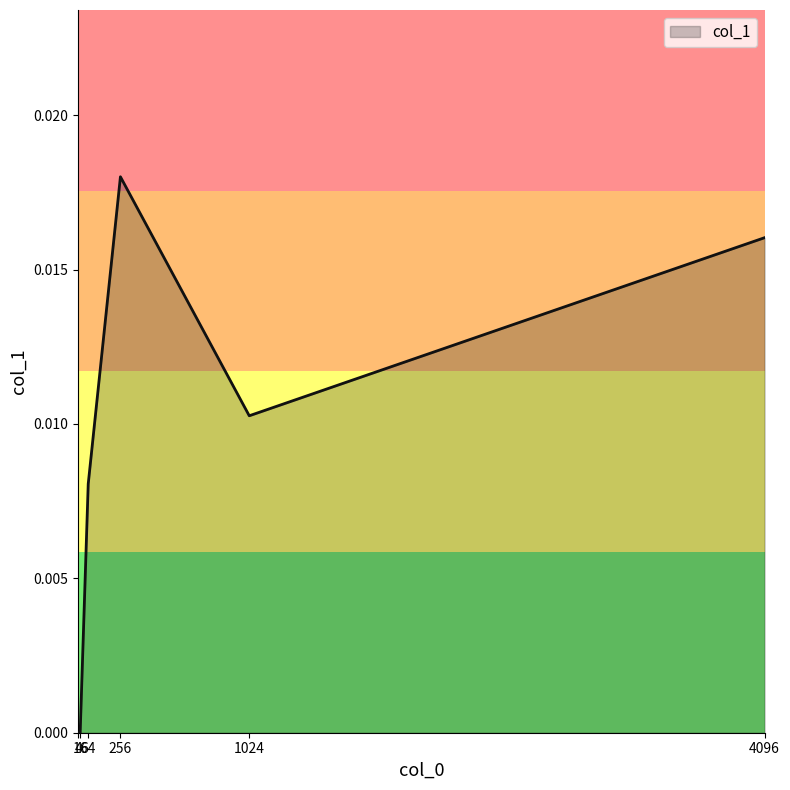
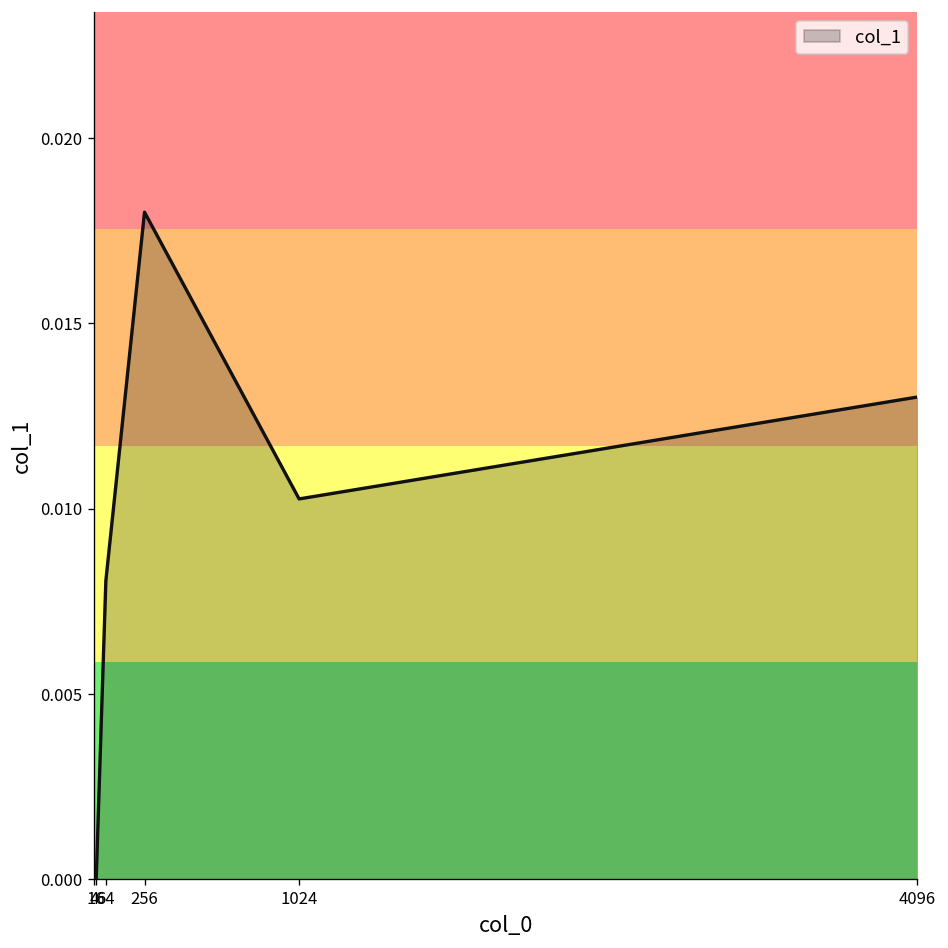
  {
    "256": 0.0180,
    "1024": 0.0103,
-   "4096": 0.0160
+   "4096": 0.0130
  }
